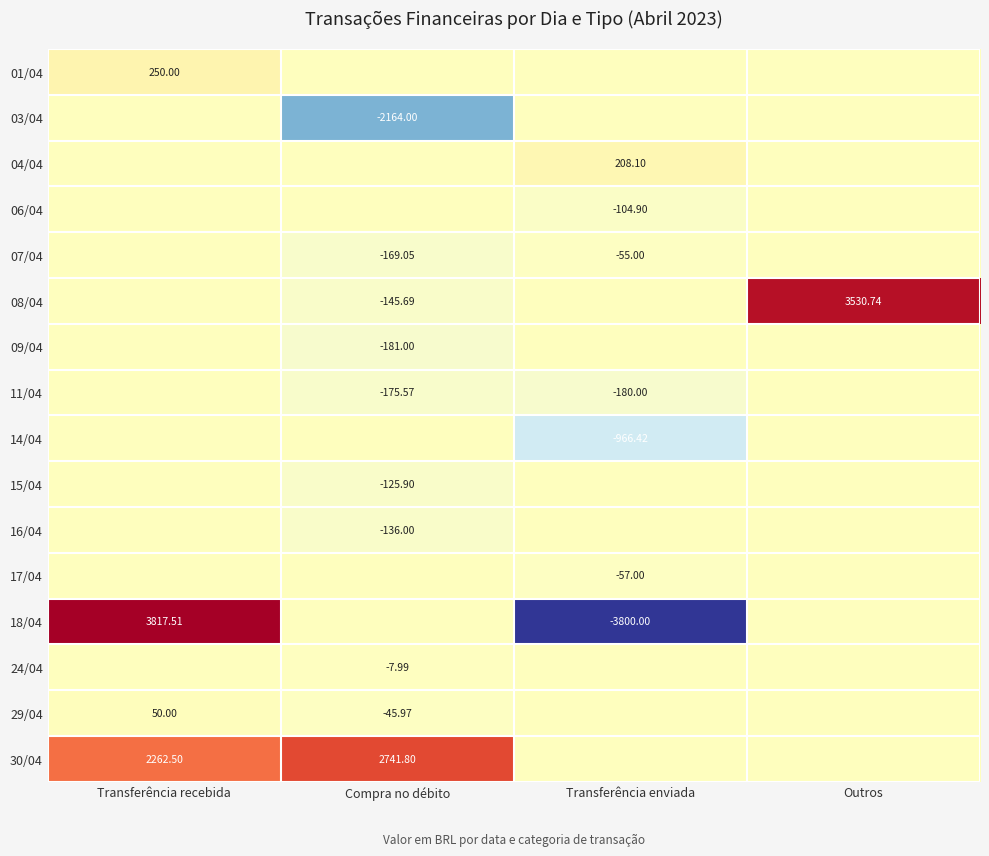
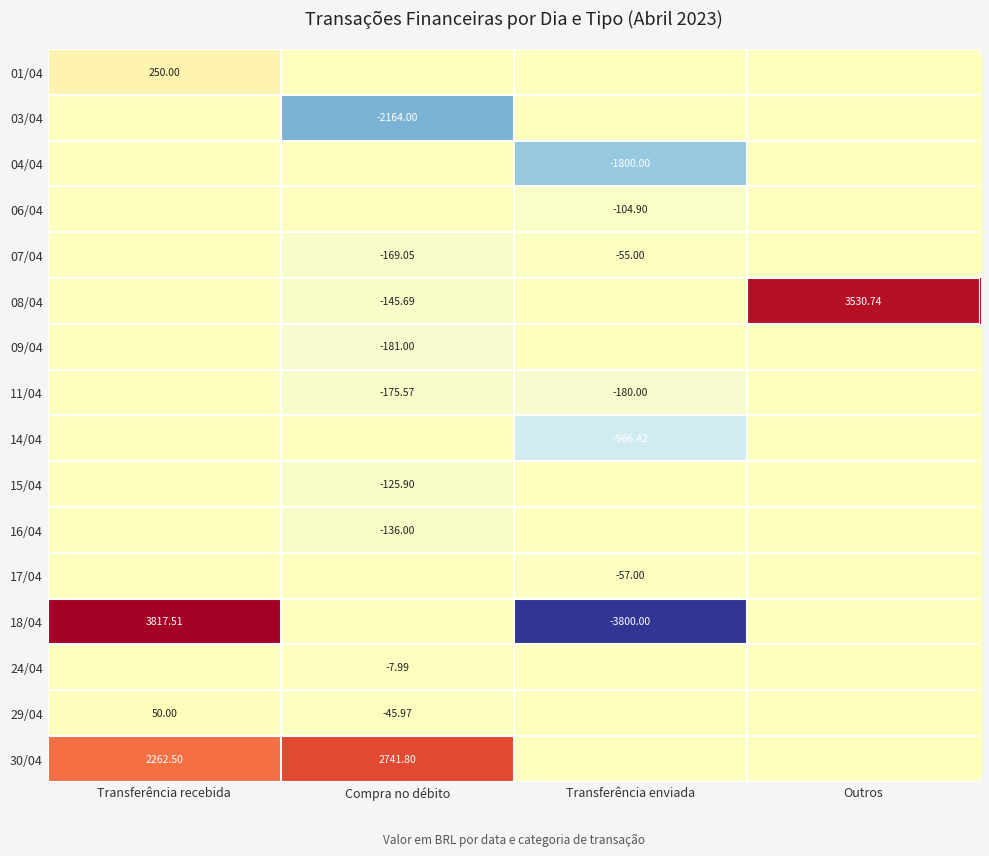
  {
    "01/04": {
      "Transferência recebida": 250.00
    },
    "03/04": {
      "Compra no débito": -2164.00
    },
    "04/04": {
-     "Transferência enviada": 208.10
+     "Transferência enviada": -1800.00
    },
    "06/04": {
      "Transferência enviada": -104.90
    },
    "07/04": {
      "Compra no débito": -169.05,
      "Transferência enviada": -55.00
    },
    "08/04": {
      "Compra no débito": -145.69,
      "Outros": 3530.74
    },
    "09/04": {
      "Compra no débito": -181.00
    },
    "11/04": {
      "Compra no débito": -175.57,
      "Transferência enviada": -180.00
    },
    "15/04": {
      "Compra no débito": -125.90
    },
    "16/04": {
      "Compra no débito": -136.00
    },
    "17/04": {
      "Transferência enviada": -57.00
    },
    "18/04": {
      "Transferência recebida": 3817.51,
      "Transferência enviada": -3800.00
    },
    "24/04": {
      "Compra no débito": -7.99
    },
    "29/04": {
      "Transferência recebida": 50.00,
      "Compra no débito": -45.97
    },
    "30/04": {
      "Transferência recebida": 2262.50,
      "Compra no débito": 2741.80
    }
  }
